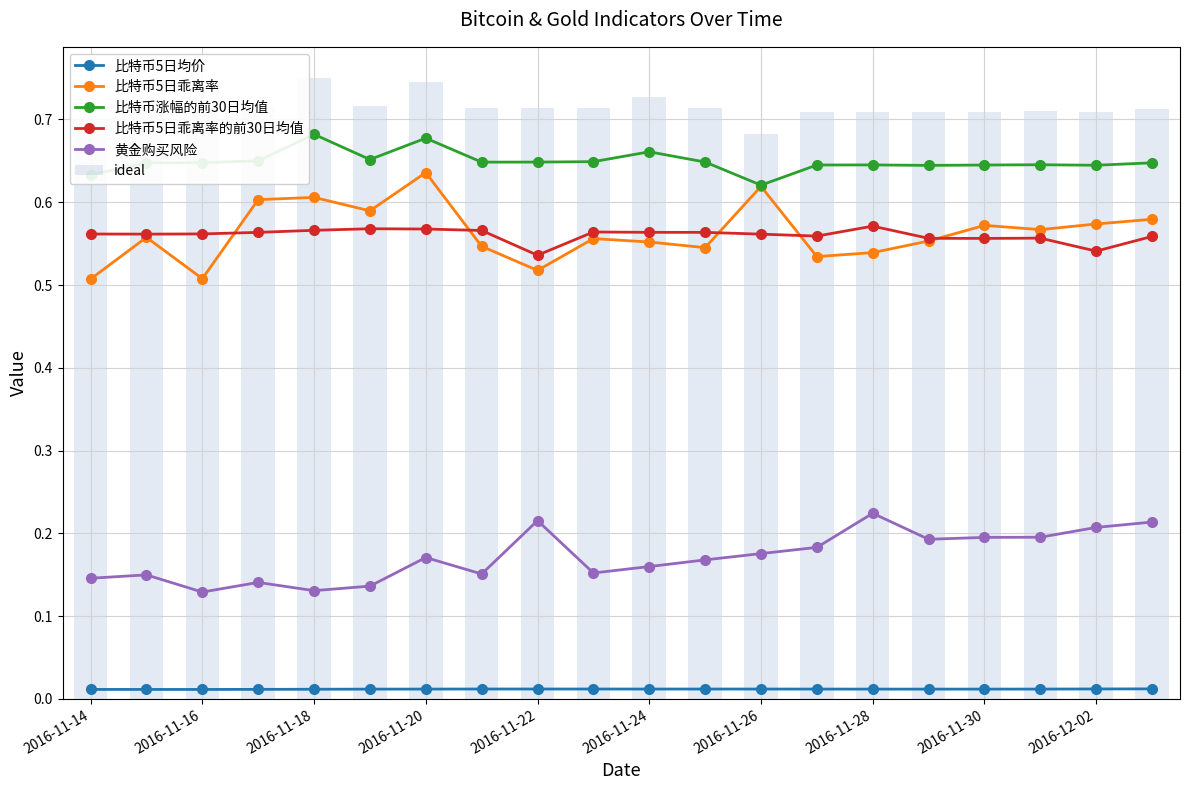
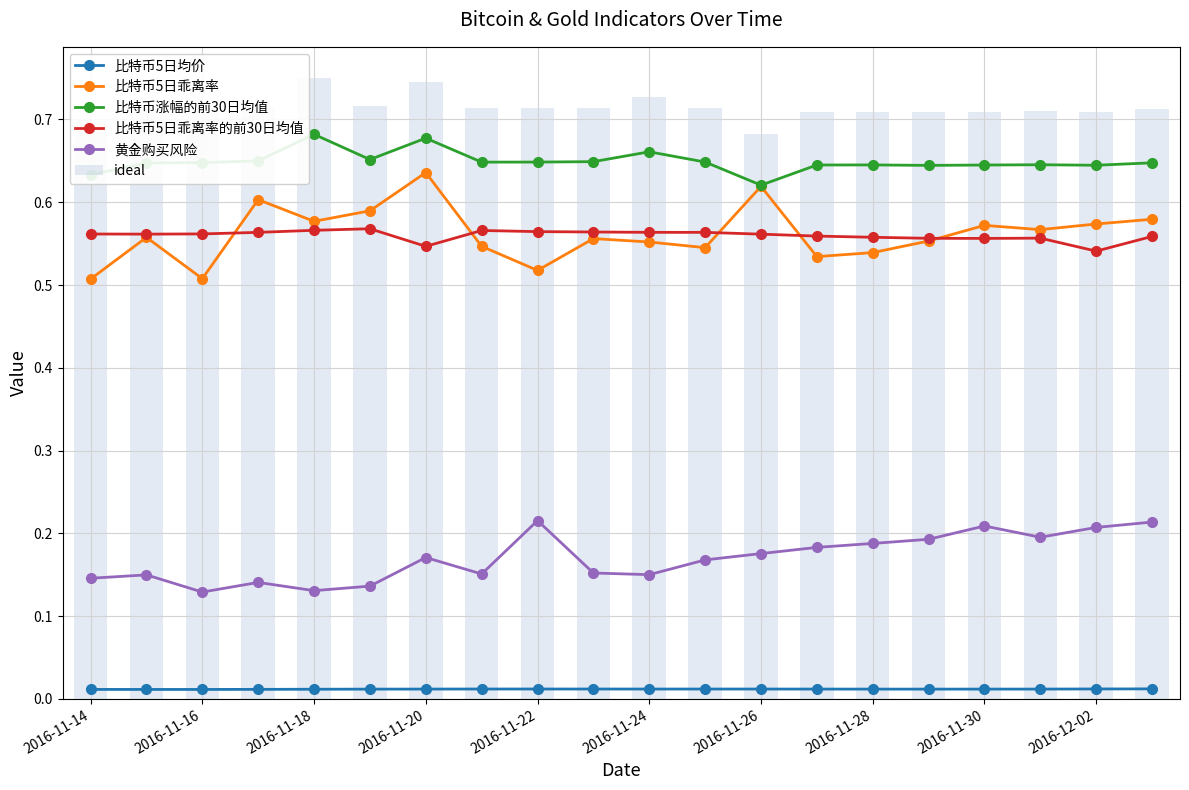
  {
    "比特币5日均价": {
      "2016-11-14": 0.01,
      "2016-11-16": 0.01,
      "2016-11-18": 0.01,
      "2016-11-20": 0.01,
      "2016-11-22": 0.01,
      "2016-11-24": 0.01,
      "2016-11-26": 0.01,
      "2016-11-28": 0.01,
      "2016-11-30": 0.01,
      "2016-12-02": 0.01
    },
    "ideal": {
      "2016-11-18": 0.75,
      "2016-11-20": 0.75,
      "2016-11-22": 0.71,
      "2016-11-24": 0.73,
      "2016-11-26": 0.68,
      "2016-11-28": 0.71,
      "2016-11-30": 0.71,
      "2016-12-02": 0.71
    },
    "比特币5日乖离率": {
      "2016-11-14": 0.51,
      "2016-11-16": 0.51,
-     "2016-11-18": 0.61,
+     "2016-11-18": 0.58,
      "2016-11-20": 0.64,
      "2016-11-22": 0.52,
      "2016-11-24": 0.55,
      "2016-11-28": 0.54,
      "2016-11-30": 0.57,
      "2016-12-02": 0.57
    },
    "比特币涨幅的前30日均值": {
      "2016-11-18": 0.68,
      "2016-11-20": 0.68,
      "2016-11-22": 0.65,
      "2016-11-24": 0.66,
      "2016-11-28": 0.65,
      "2016-11-30": 0.64,
      "2016-12-02": 0.64
    },
    "比特币5日乖离率的前30日均值": {
      "2016-11-14": 0.56,
      "2016-11-16": 0.56,
      "2016-11-18": 0.57,
-     "2016-11-20": 0.57,
-     "2016-11-22": 0.54,
+     "2016-11-20": 0.55,
+     "2016-11-22": 0.56,
      "2016-11-24": 0.56,
      "2016-11-26": 0.56,
-     "2016-11-28": 0.57,
+     "2016-11-28": 0.56,
      "2016-11-30": 0.56,
      "2016-12-02": 0.54
    },
    "黄金购买风险": {
      "2016-11-14": 0.15,
      "2016-11-16": 0.13,
      "2016-11-18": 0.13,
      "2016-11-20": 0.17,
      "2016-11-22": 0.22,
-     "2016-11-24": 0.16,
+     "2016-11-24": 0.15,
      "2016-11-26": 0.18,
-     "2016-11-28": 0.22,
-     "2016-11-30": 0.20,
+     "2016-11-28": 0.19,
+     "2016-11-30": 0.21,
      "2016-12-02": 0.21
    }
  }
